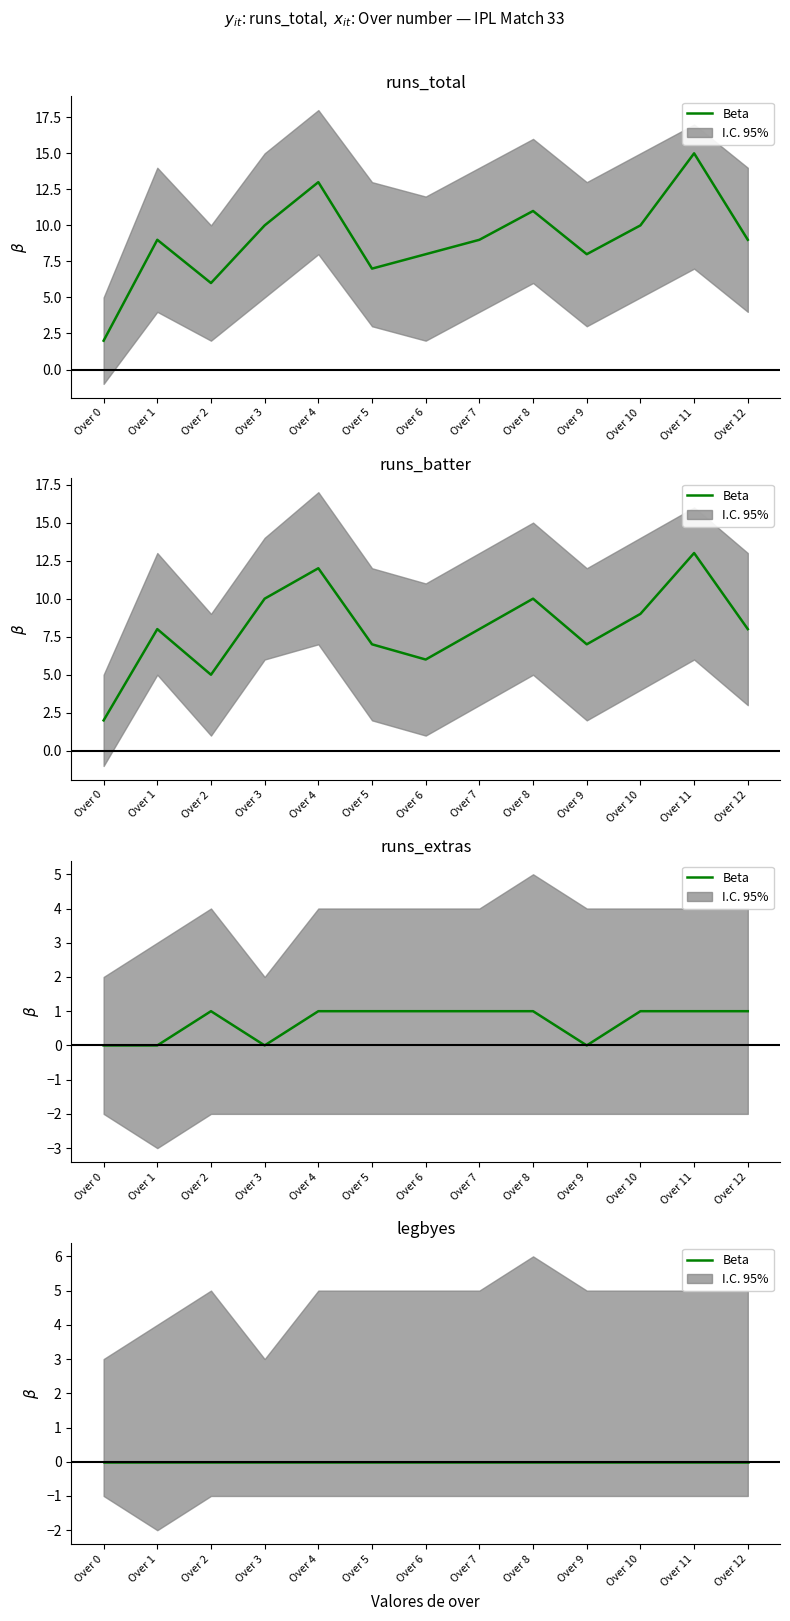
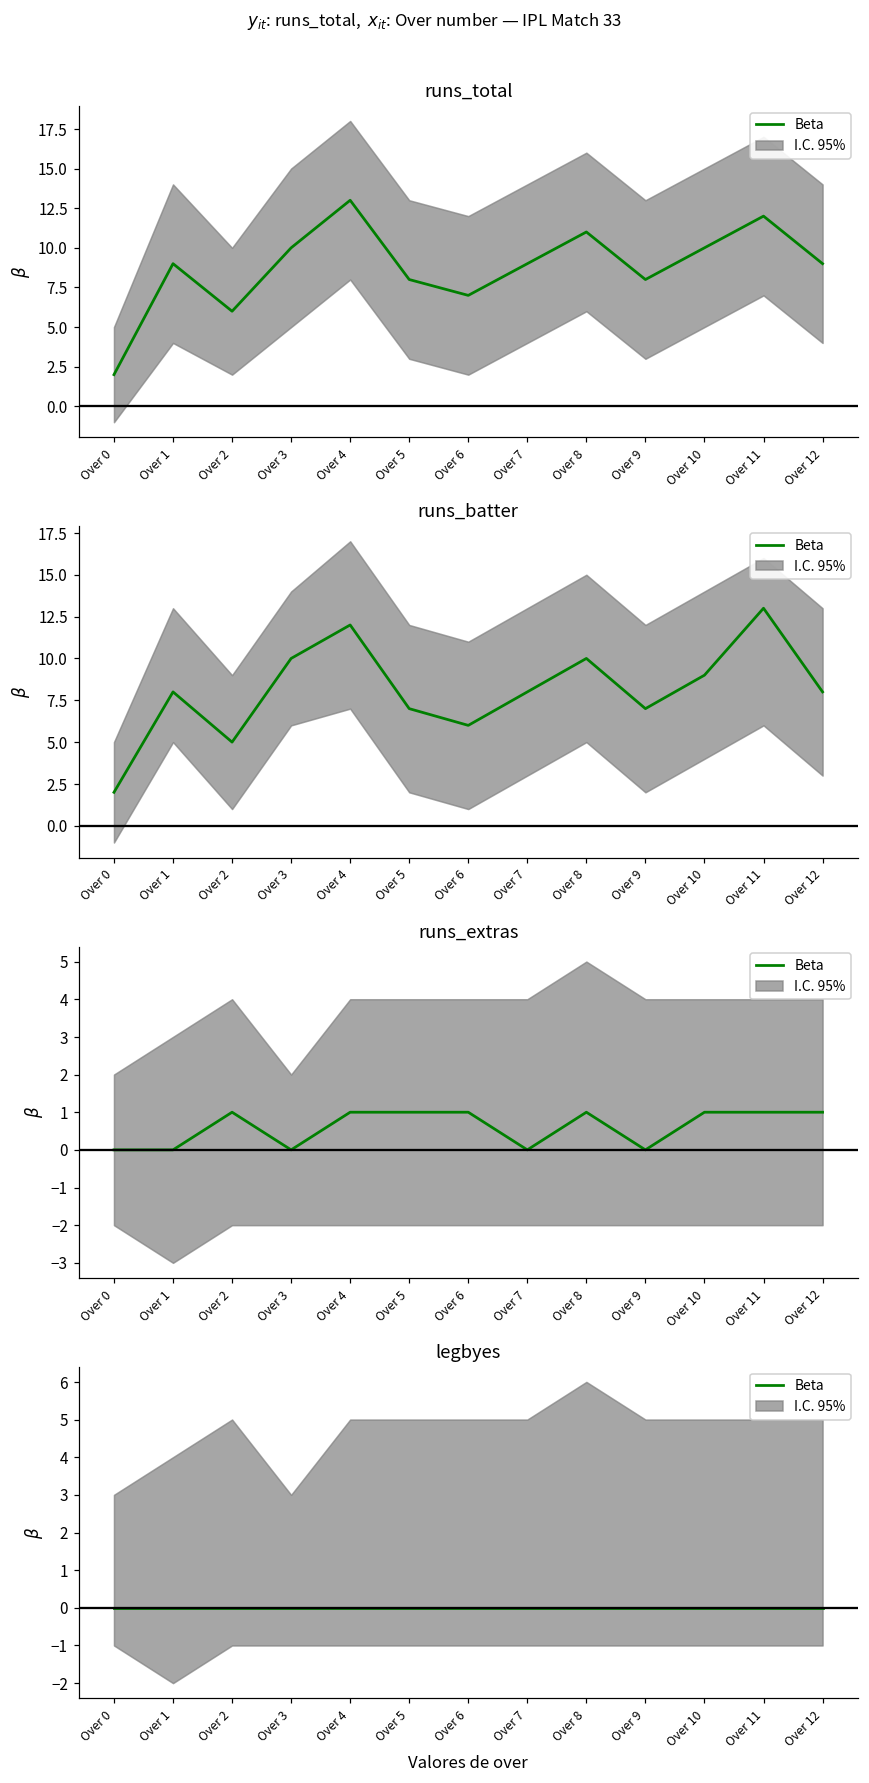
  {
    "runs_total": {
      "Beta": {
        "Over 0": 2,
        "Over 1": 9,
        "Over 2": 6,
        "Over 3": 10,
        "Over 4": 13,
-       "Over 5": 7,
-       "Over 6": 8,
+       "Over 5": 8,
+       "Over 6": 7,
        "Over 7": 9,
        "Over 8": 11,
        "Over 9": 8,
        "Over 10": 10,
-       "Over 11": 15,
+       "Over 11": 12,
        "Over 12": 9
      }
    },
    "runs_batter": {
      "Beta": {
        "Over 0": 2.0,
        "Over 1": 8.0,
        "Over 2": 5.0,
        "Over 3": 10.0,
        "Over 4": 12.0,
        "Over 5": 7.0,
        "Over 6": 6.0,
        "Over 7": 8.0,
        "Over 8": 10.0,
        "Over 9": 7.0,
        "Over 10": 9.0,
        "Over 11": 13.0,
        "Over 12": 8.0
      }
    },
    "runs_extras": {
      "Beta": {
        "Over 0": 0,
        "Over 1": 0,
        "Over 2": 1,
        "Over 3": 0,
        "Over 4": 1,
        "Over 5": 1,
        "Over 6": 1,
-       "Over 7": 1,
+       "Over 7": 0,
        "Over 8": 1,
        "Over 9": 0,
        "Over 10": 1,
        "Over 11": 1,
        "Over 12": 1
      }
    },
    "legbyes": {
      "Beta": {
        "Over 0": 0.0,
        "Over 1": 0.0,
        "Over 2": 0.0,
        "Over 3": 0.0,
        "Over 4": 0.0,
        "Over 5": 0.0,
        "Over 6": 0.0,
        "Over 7": 0.0,
        "Over 8": 0.0,
        "Over 9": 0.0,
        "Over 10": 0.0,
        "Over 11": 0.0,
        "Over 12": 0.0
      }
    }
  }
